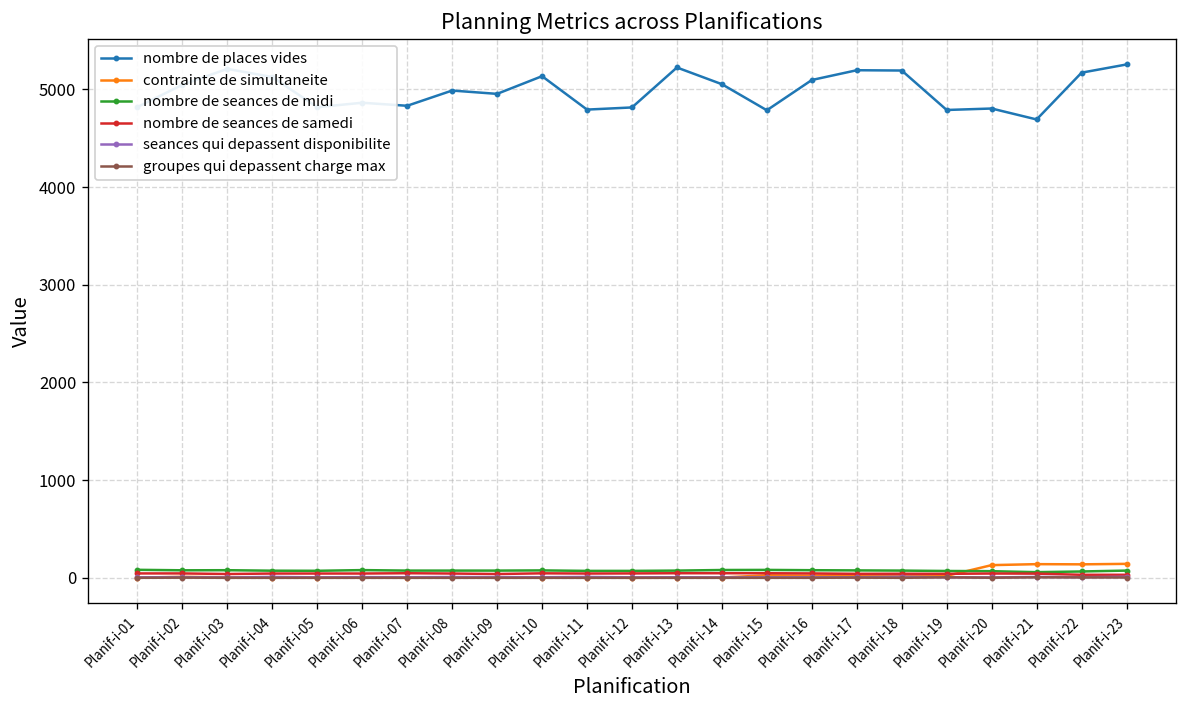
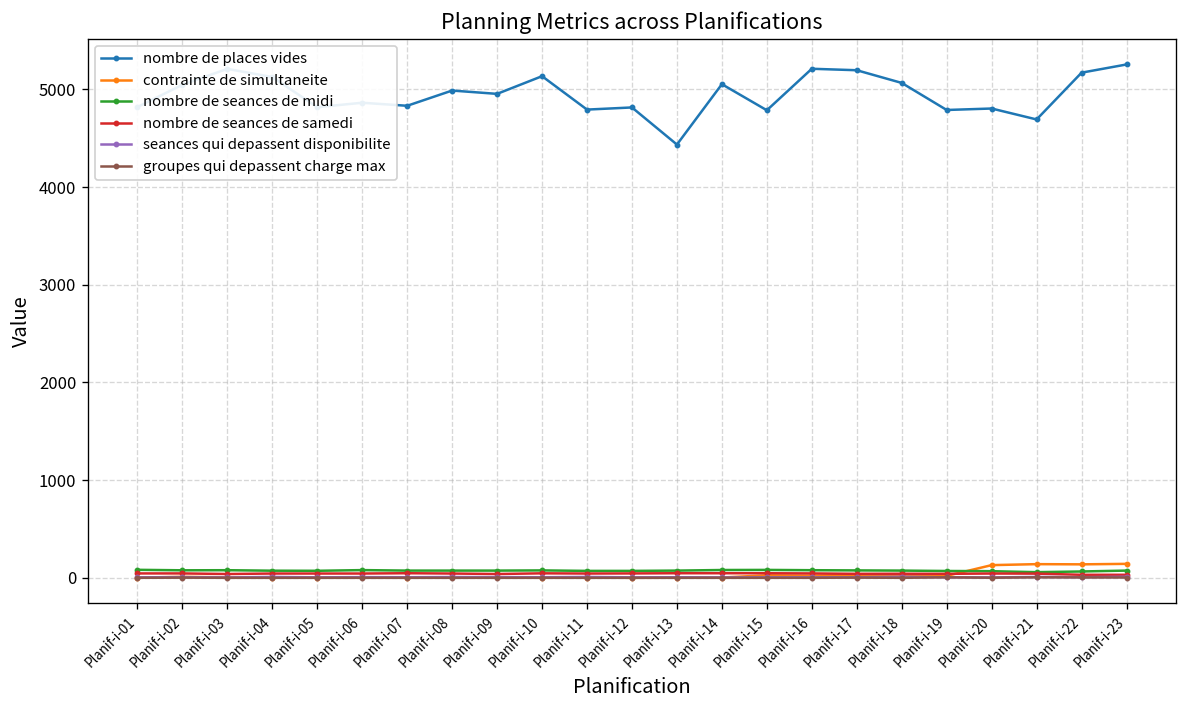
  {
    "nombre de places vides": {
      "Planif-i-07": 4800,
      "Planif-i-08": 5000,
      "Planif-i-09": 5000,
      "Planif-i-10": 5100,
      "Planif-i-11": 4800,
      "Planif-i-12": 4800,
-     "Planif-i-13": 5200,
+     "Planif-i-13": 4400,
      "Planif-i-14": 5100,
      "Planif-i-15": 4800,
-     "Planif-i-16": 5100,
+     "Planif-i-16": 5200,
      "Planif-i-17": 5200,
-     "Planif-i-18": 5200,
+     "Planif-i-18": 5100,
      "Planif-i-19": 4800,
      "Planif-i-20": 4800,
      "Planif-i-21": 4700,
      "Planif-i-22": 5200,
      "Planif-i-23": 5300
    },
    "contrainte de simultaneite": {
      "Planif-i-20": 100,
      "Planif-i-21": 100,
      "Planif-i-22": 100,
      "Planif-i-23": 100
    },
    "nombre de seances de midi": {
      "Planif-i-01": 100,
      "Planif-i-02": 100,
      "Planif-i-03": 100,
      "Planif-i-06": 100,
      "Planif-i-09": 100,
      "Planif-i-14": 100,
      "Planif-i-15": 100,
      "Planif-i-16": 100,
      "Planif-i-17": 100,
      "Planif-i-18": 100,
      "Planif-i-22": 100,
      "Planif-i-23": 100
    },
    "nombre de seances de samedi": {
      "Planif-i-01": 0,
      "Planif-i-02": 0,
      "Planif-i-03": 0,
      "Planif-i-06": 0,
      "Planif-i-09": 0,
      "Planif-i-14": 0
    }
  }
